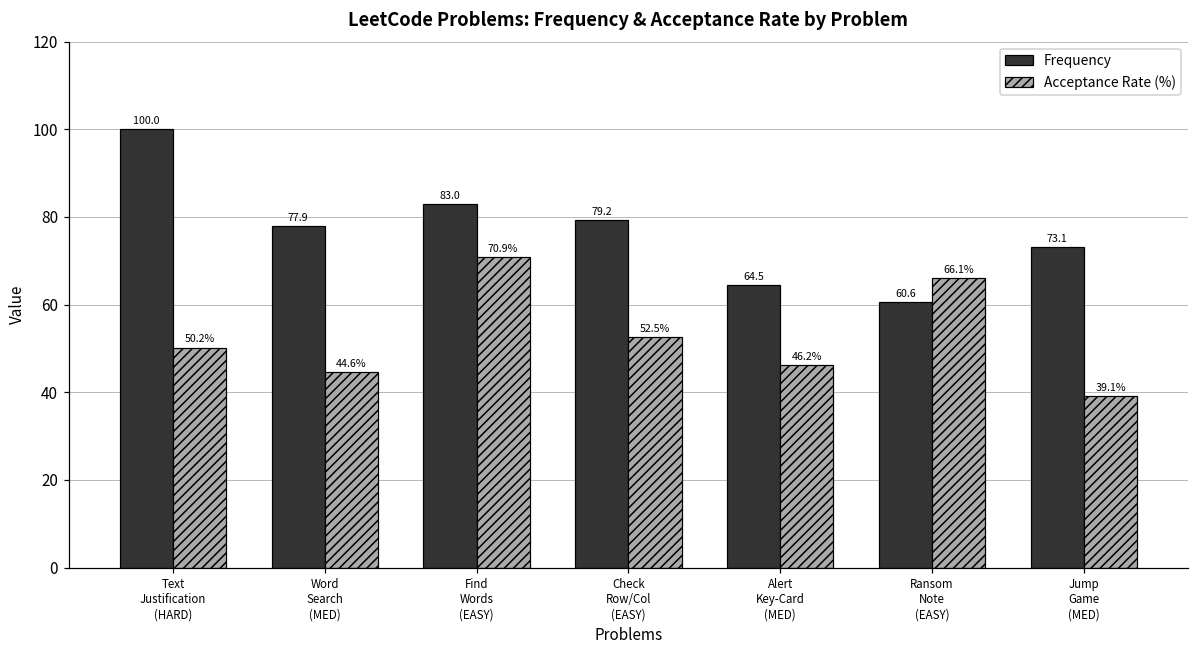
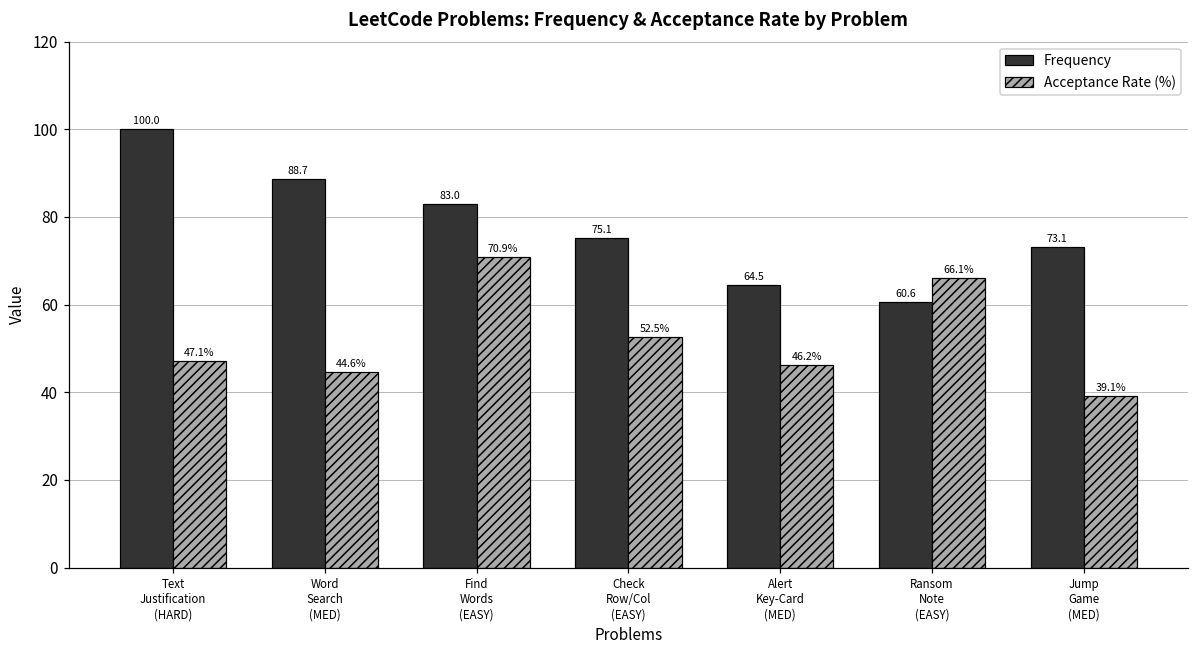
  {
    "Frequency": {
      "Text Justification (HARD)": "100.0",
-     "Word Search (MED)": "77.9",
+     "Word Search (MED)": "88.7",
      "Find Words (EASY)": "83.0",
-     "Check Row/Col (EASY)": "79.2",
+     "Check Row/Col (EASY)": "75.1",
      "Alert Key-Card (MED)": "64.5",
      "Ransom Note (EASY)": "60.6",
      "Jump Game (MED)": "73.1"
    },
    "Acceptance Rate (%)": {
-     "Text Justification (HARD)": "50.2%",
+     "Text Justification (HARD)": "47.1%",
      "Word Search (MED)": "44.6%",
      "Find Words (EASY)": "70.9%",
      "Check Row/Col (EASY)": "52.5%",
      "Alert Key-Card (MED)": "46.2%",
      "Ransom Note (EASY)": "66.1%",
      "Jump Game (MED)": "39.1%"
    }
  }
